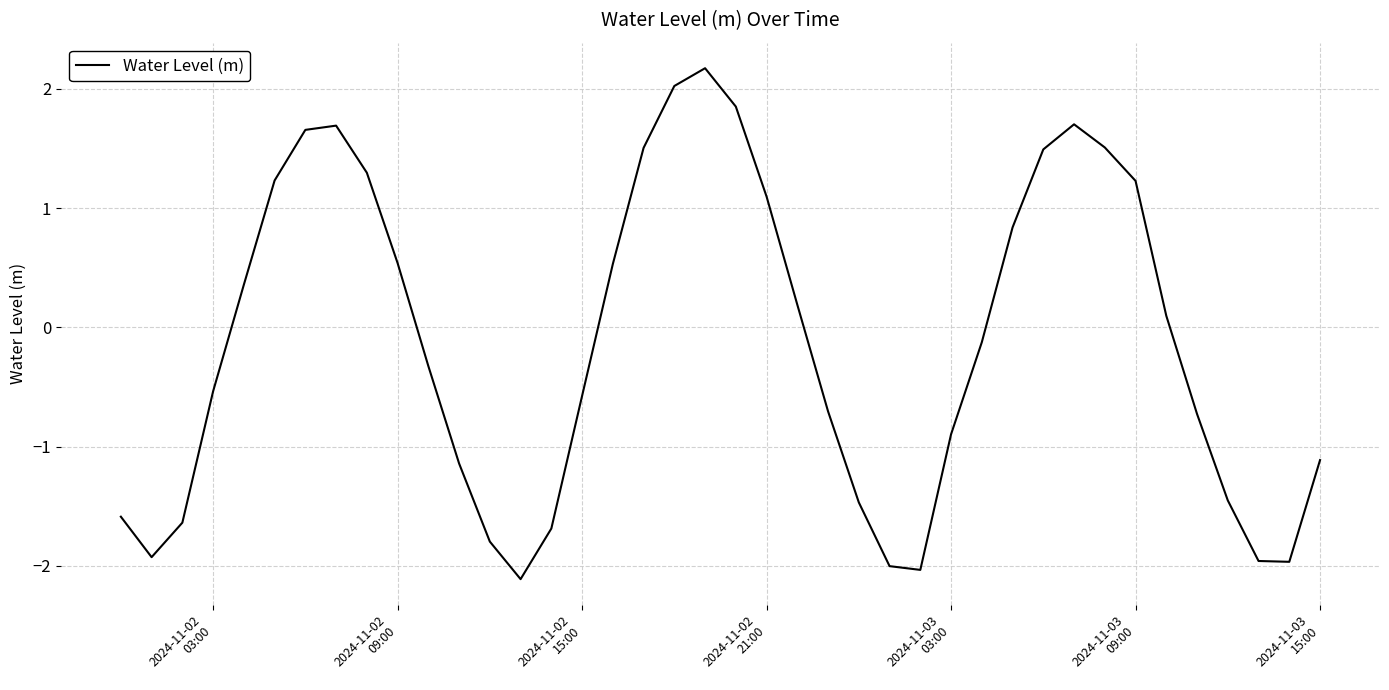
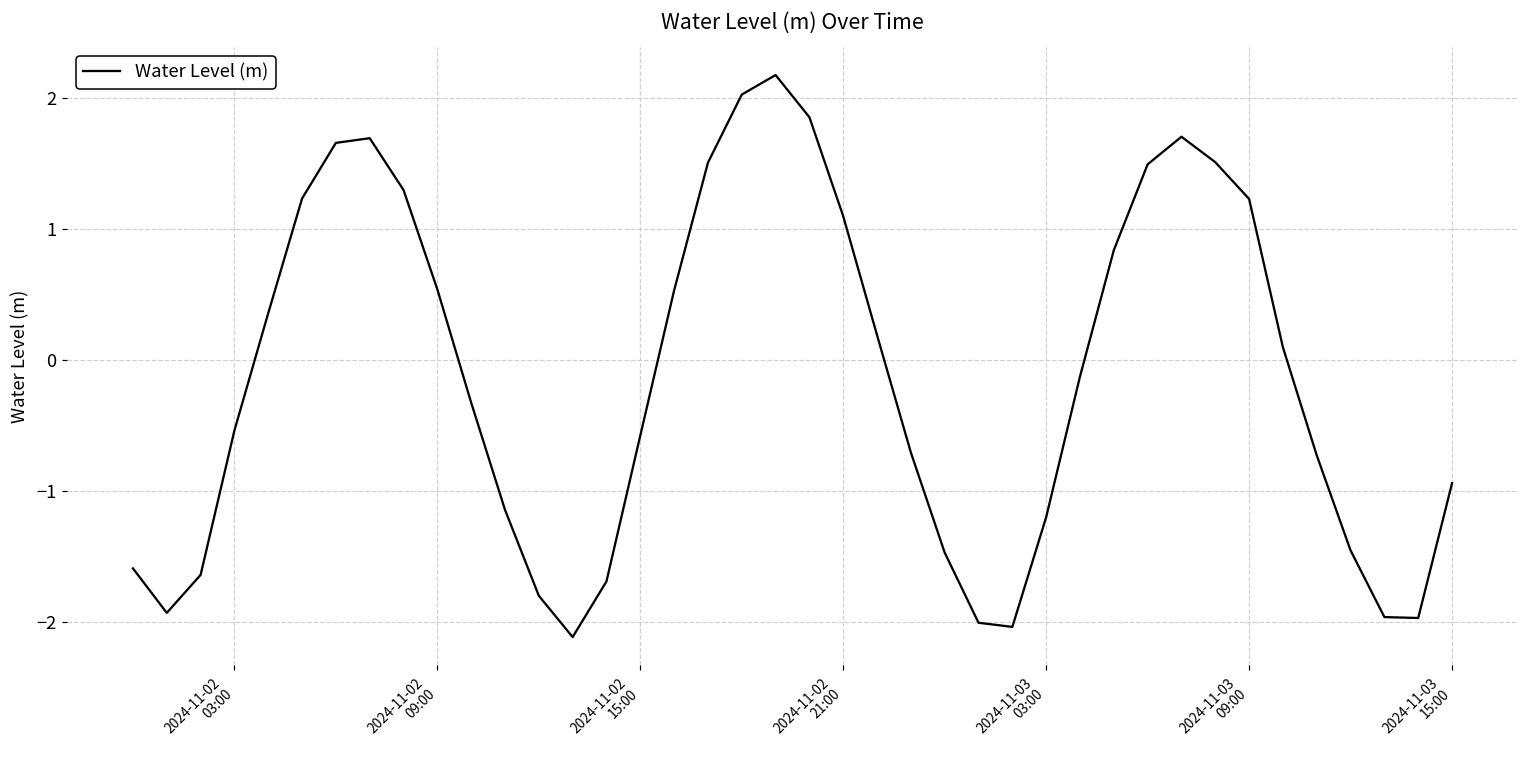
  {
    "2024-11-02 03:00": -0.54,
    "2024-11-02 09:00": 0.54,
    "2024-11-02 15:00": -0.58,
    "2024-11-02 21:00": 1.10,
-   "2024-11-03 03:00": -0.90,
+   "2024-11-03 03:00": -1.20,
    "2024-11-03 09:00": 1.23,
-   "2024-11-03 15:00": -1.11
+   "2024-11-03 15:00": -0.94
  }
